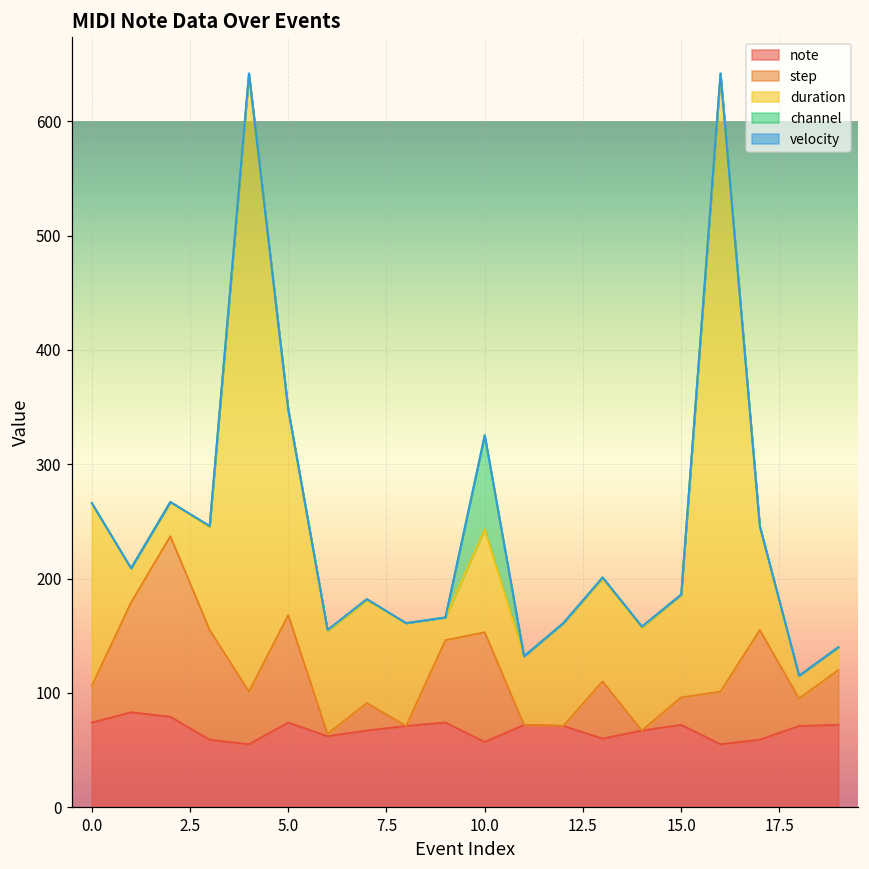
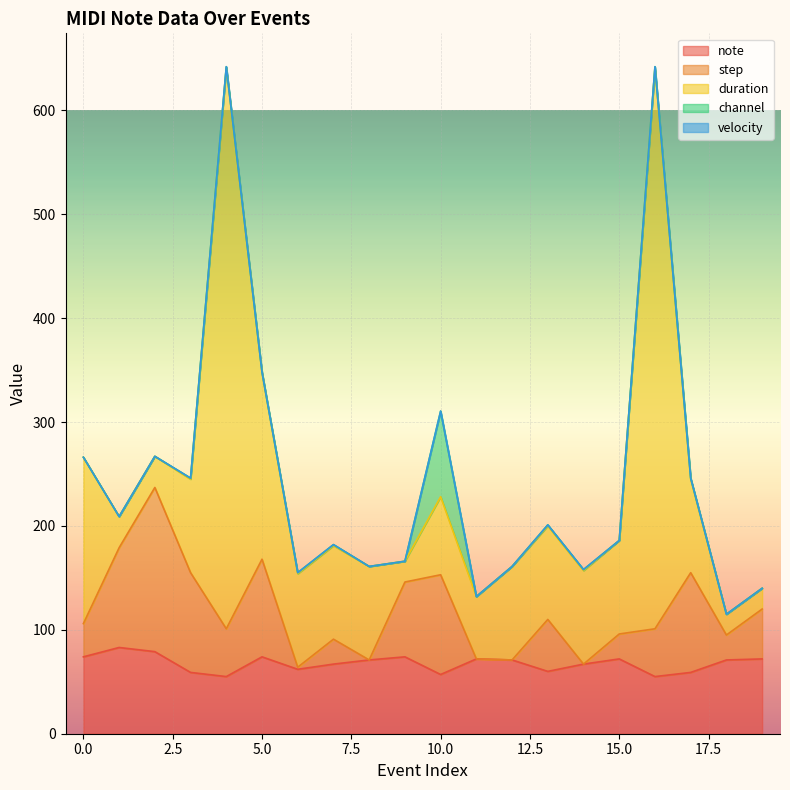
  {
    "duration": {
-     "10.0": 90
+     "10.0": 75
    }
  }
